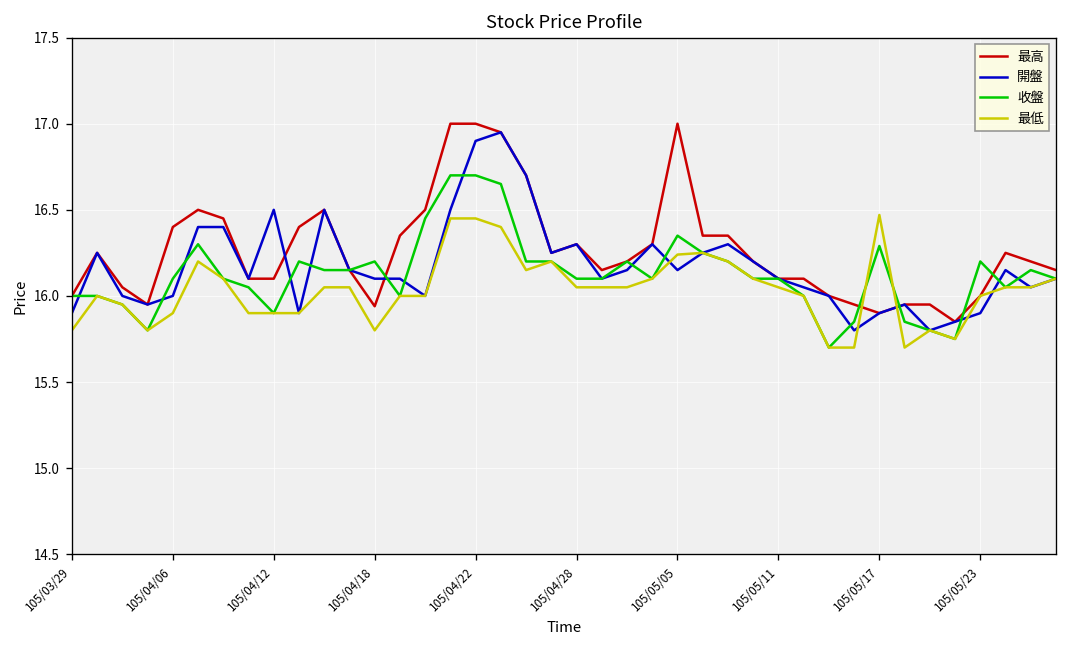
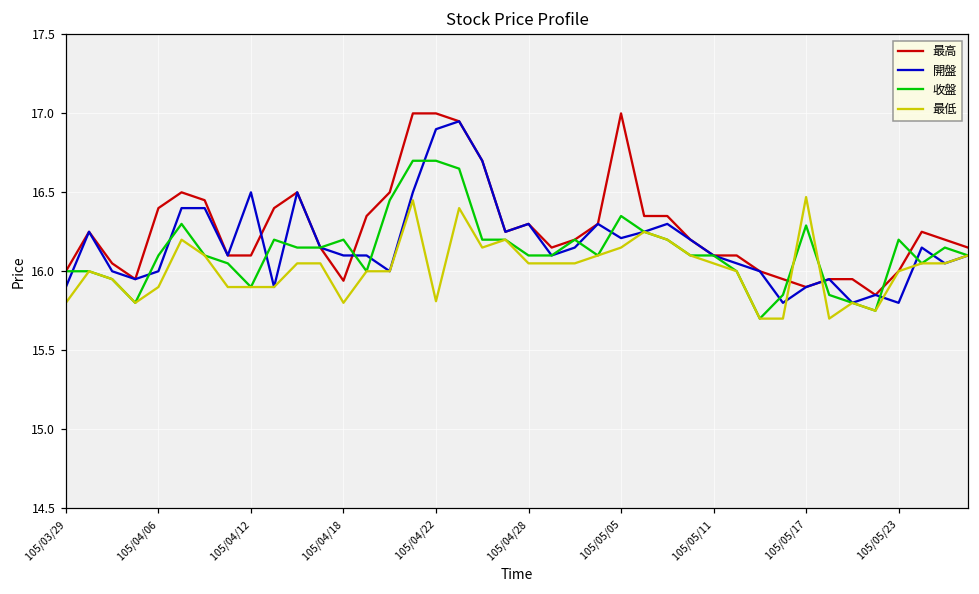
  {
    "最高": {
      "105/04/06": 16.40,
      "105/04/12": 16.10,
      "105/04/18": 15.94,
      "105/04/22": 17.00,
      "105/05/05": 17.00
    },
    "開盤": {
      "105/03/29": 15.90,
      "105/04/06": 16.00,
      "105/04/12": 16.50,
      "105/04/18": 16.10,
      "105/04/22": 16.90,
-     "105/05/05": 16.15,
-     "105/05/23": 15.9
+     "105/05/05": 16.21,
+     "105/05/23": 15.8
    },
    "收盤": {
      "105/04/06": 16.10,
      "105/04/18": 16.20,
      "105/04/22": 16.70,
      "105/04/28": 16.10,
      "105/05/05": 16.35,
      "105/05/17": 16.29,
      "105/05/23": 16.20
    },
    "最低": {
      "105/03/29": 15.80,
      "105/04/06": 15.90,
      "105/04/18": 15.80,
-     "105/04/22": 16.45,
+     "105/04/22": 15.81,
      "105/04/28": 16.05,
-     "105/05/05": 16.24,
+     "105/05/05": 16.15,
      "105/05/11": 16.05,
      "105/05/17": 16.47
    }
  }
